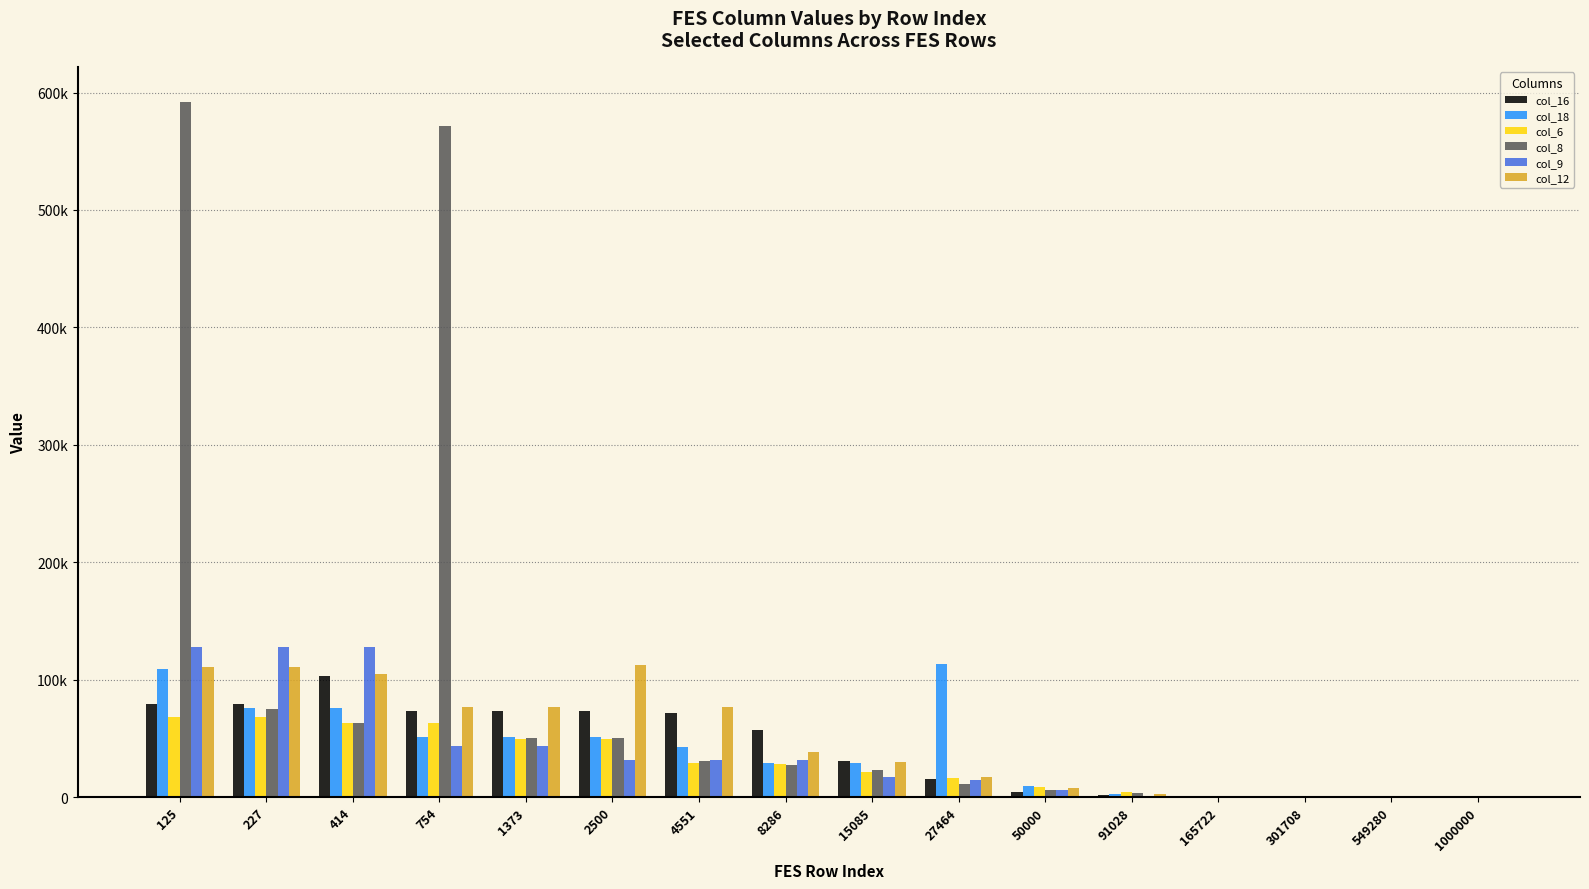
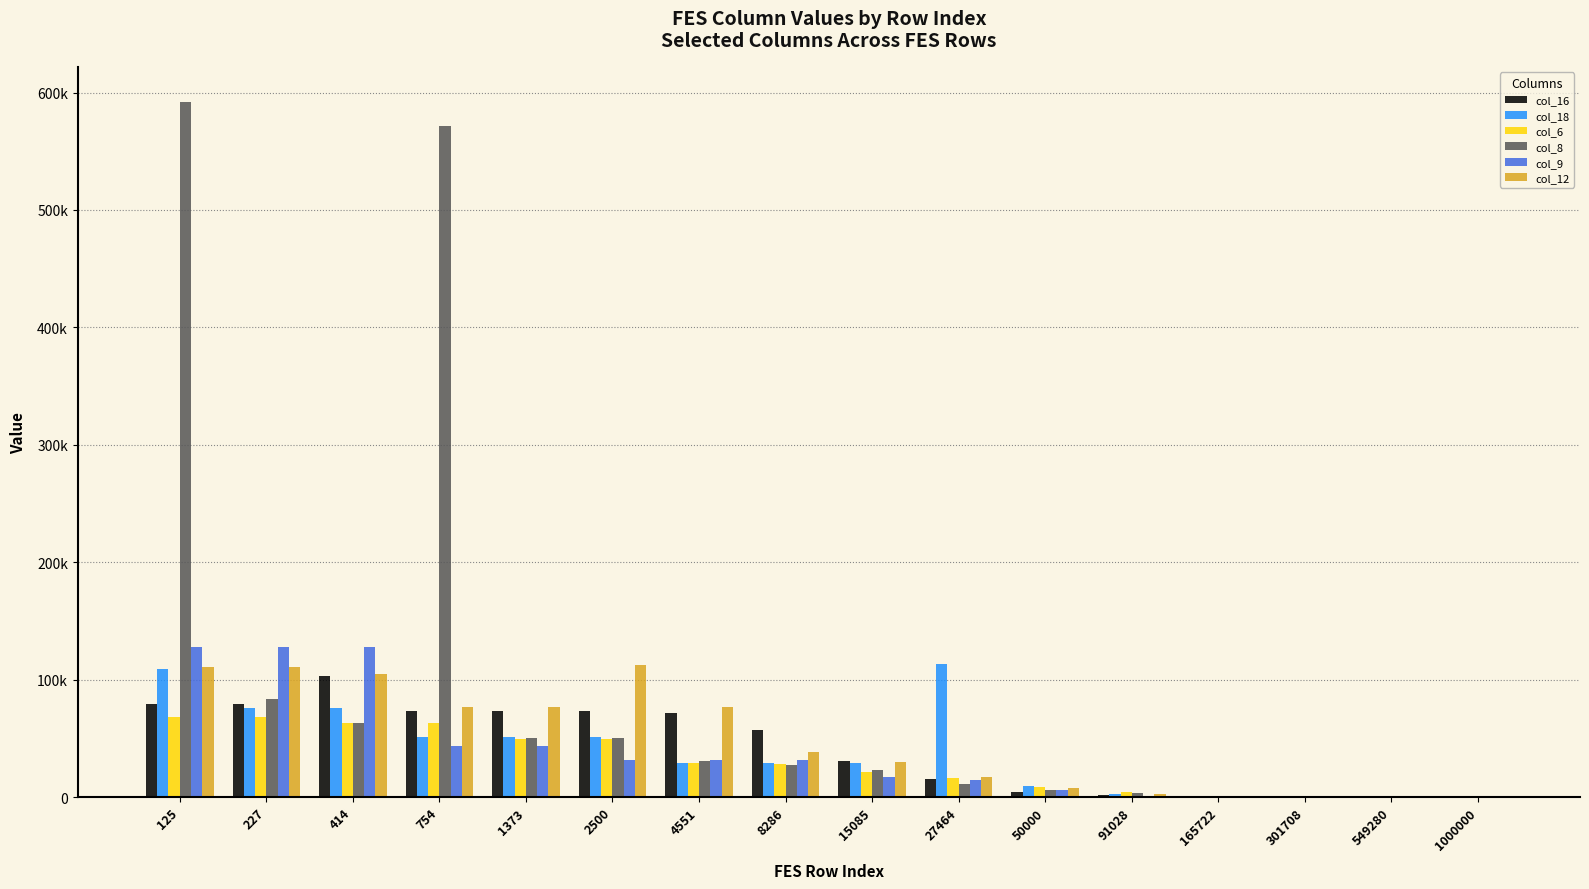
  {
    "col_16": {
      "125": 79000,
      "227": 79000,
      "414": 103000,
      "754": 73000,
      "1373": 73000,
      "2500": 73000,
      "4551": 71000,
      "8286": 57000,
      "15085": 31000,
      "27464": 15000,
      "50000": 4000
    },
    "col_18": {
      "125": 109000,
      "227": 76000,
      "414": 76000,
      "754": 51000,
      "1373": 51000,
      "2500": 51000,
-     "4551": 43000,
+     "4551": 29000,
      "8286": 29000,
      "15085": 29000,
      "27464": 113000,
      "50000": 10000,
      "91028": 3000
    },
    "col_6": {
      "125": 68000,
      "227": 68000,
      "414": 63000,
      "754": 63000,
      "1373": 50000,
      "2500": 50000,
      "4551": 29000,
      "8286": 28000,
      "15085": 22000,
      "27464": 16000,
      "50000": 8000,
      "91028": 4000
    },
    "col_8": {
      "125": 592000,
-     "227": 75000,
+     "227": 83000,
      "414": 63000,
      "754": 572000,
      "1373": 51000,
      "2500": 51000,
      "4551": 31000,
      "8286": 27000,
      "15085": 23000,
      "27464": 11000,
      "50000": 6000,
      "91028": 3000
    },
    "col_9": {
      "125": 128000,
      "227": 128000,
      "414": 128000,
      "754": 43000,
      "1373": 43000,
      "2500": 32000,
      "4551": 32000,
      "8286": 32000,
      "15085": 17000,
      "27464": 14000,
      "50000": 6000
    },
    "col_12": {
      "125": 110000,
      "227": 110000,
      "414": 105000,
      "754": 76000,
      "1373": 76000,
      "2500": 113000,
      "4551": 76000,
      "8286": 38000,
      "15085": 30000,
      "27464": 17000,
      "50000": 8000,
      "91028": 2000
    }
  }
